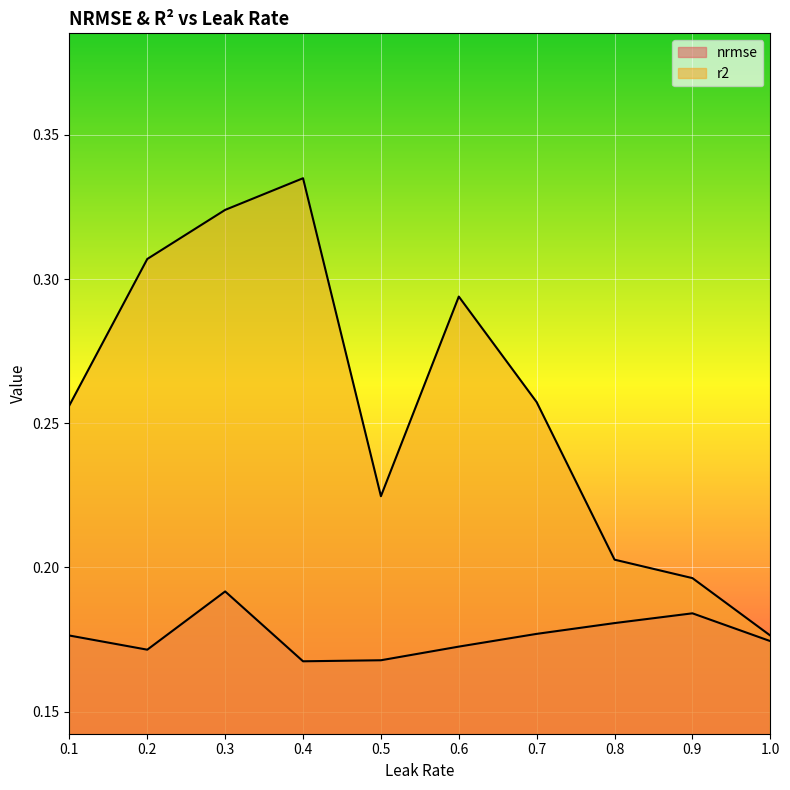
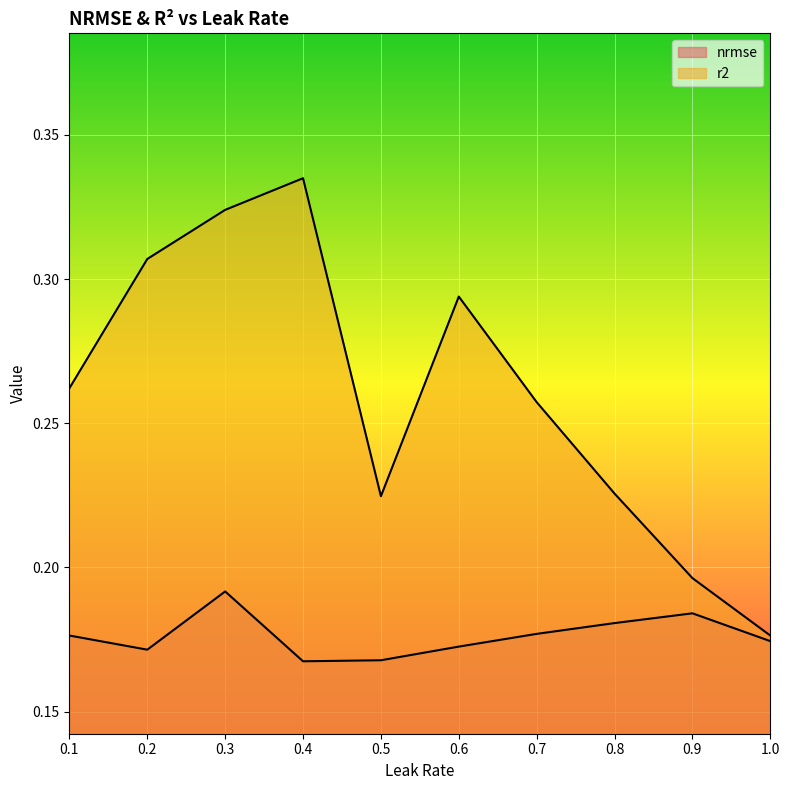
  {
    "nrmse": {
      "0.1": 0.176,
      "0.2": 0.171,
      "0.3": 0.192,
      "0.4": 0.167,
      "0.5": 0.168,
      "0.6": 0.173,
      "0.7": 0.177,
      "0.8": 0.181,
      "0.9": 0.184,
      "1.0": 0.174
    },
    "r2": {
-     "0.1": 0.256,
+     "0.1": 0.262,
      "0.2": 0.307,
      "0.3": 0.324,
      "0.4": 0.335,
      "0.5": 0.225,
      "0.6": 0.294,
      "0.7": 0.257,
-     "0.8": 0.203,
+     "0.8": 0.226,
      "0.9": 0.196,
      "1.0": 0.176
    }
  }
